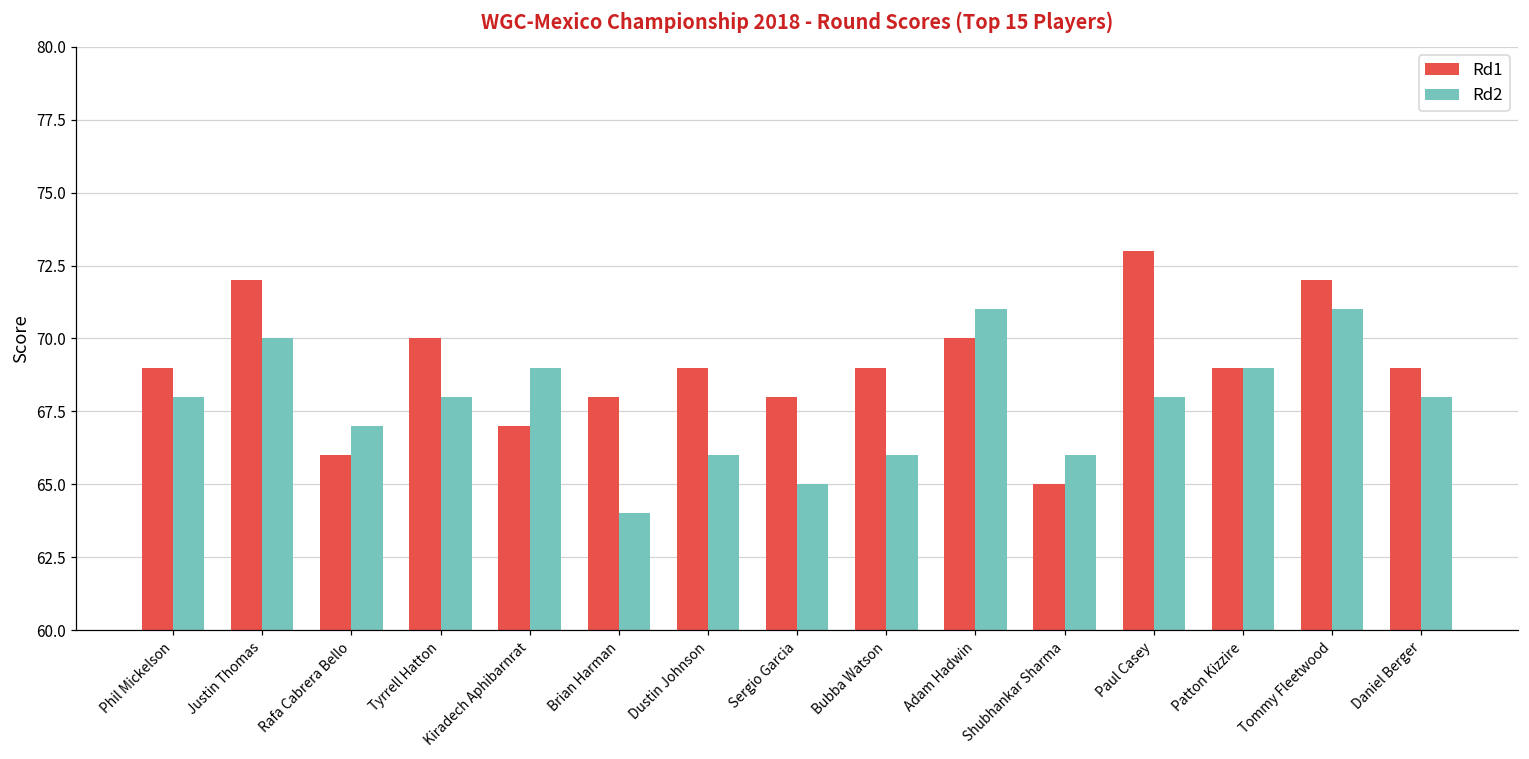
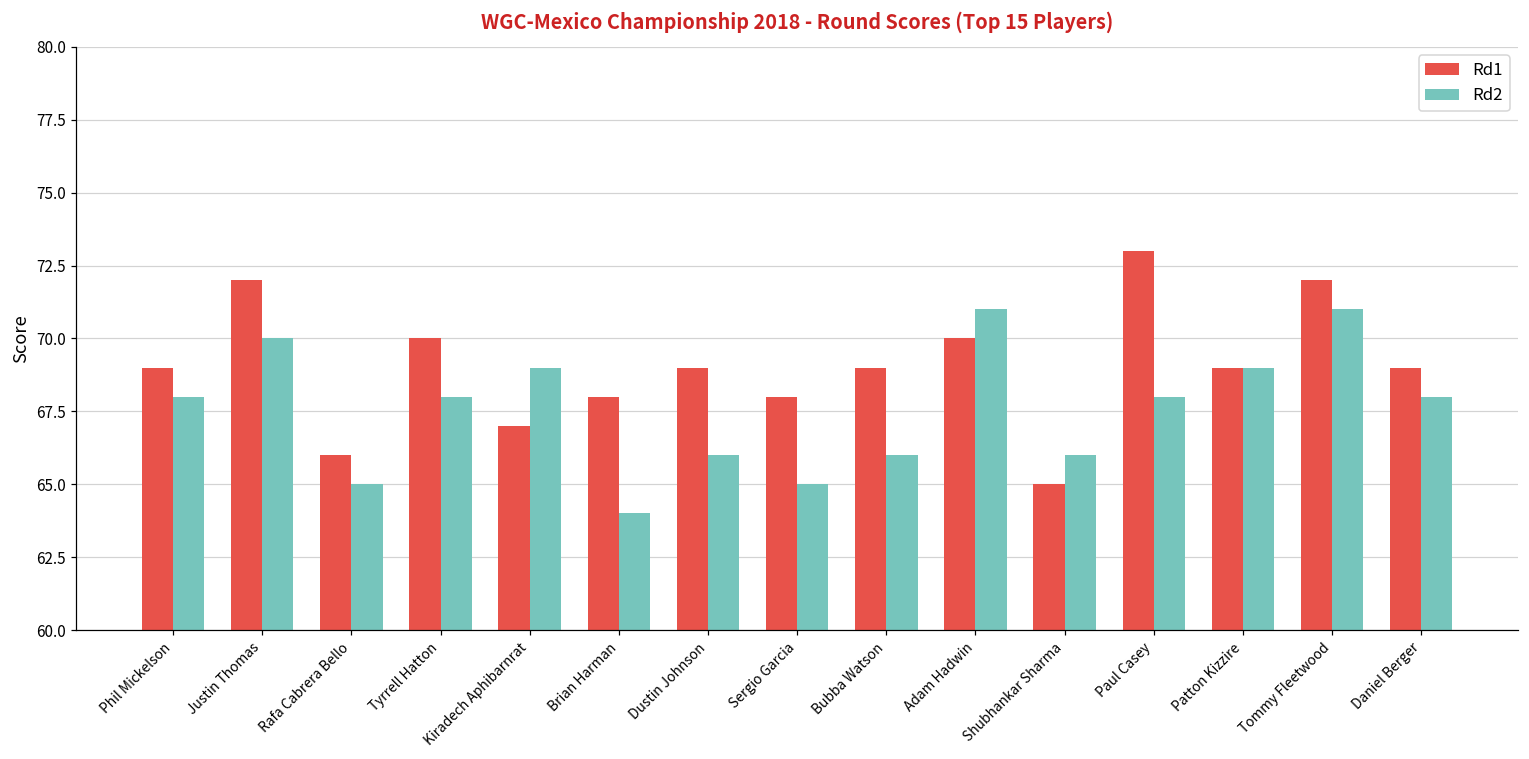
  {
    "Rd1": {
      "Phil Mickelson": 69,
      "Justin Thomas": 72,
      "Rafa Cabrera Bello": 66,
      "Tyrrell Hatton": 70,
      "Kiradech Aphibarnrat": 67,
      "Brian Harman": 68,
      "Dustin Johnson": 69,
      "Sergio Garcia": 68,
      "Bubba Watson": 69,
      "Adam Hadwin": 70,
      "Shubhankar Sharma": 65,
      "Paul Casey": 73,
      "Patton Kizzire": 69,
      "Tommy Fleetwood": 72,
      "Daniel Berger": 69
    },
    "Rd2": {
      "Phil Mickelson": 68,
      "Justin Thomas": 70,
-     "Rafa Cabrera Bello": 67,
+     "Rafa Cabrera Bello": 65,
      "Tyrrell Hatton": 68,
      "Kiradech Aphibarnrat": 69,
      "Brian Harman": 64,
      "Dustin Johnson": 66,
      "Sergio Garcia": 65,
      "Bubba Watson": 66,
      "Adam Hadwin": 71,
      "Shubhankar Sharma": 66,
      "Paul Casey": 68,
      "Patton Kizzire": 69,
      "Tommy Fleetwood": 71,
      "Daniel Berger": 68
    }
  }
